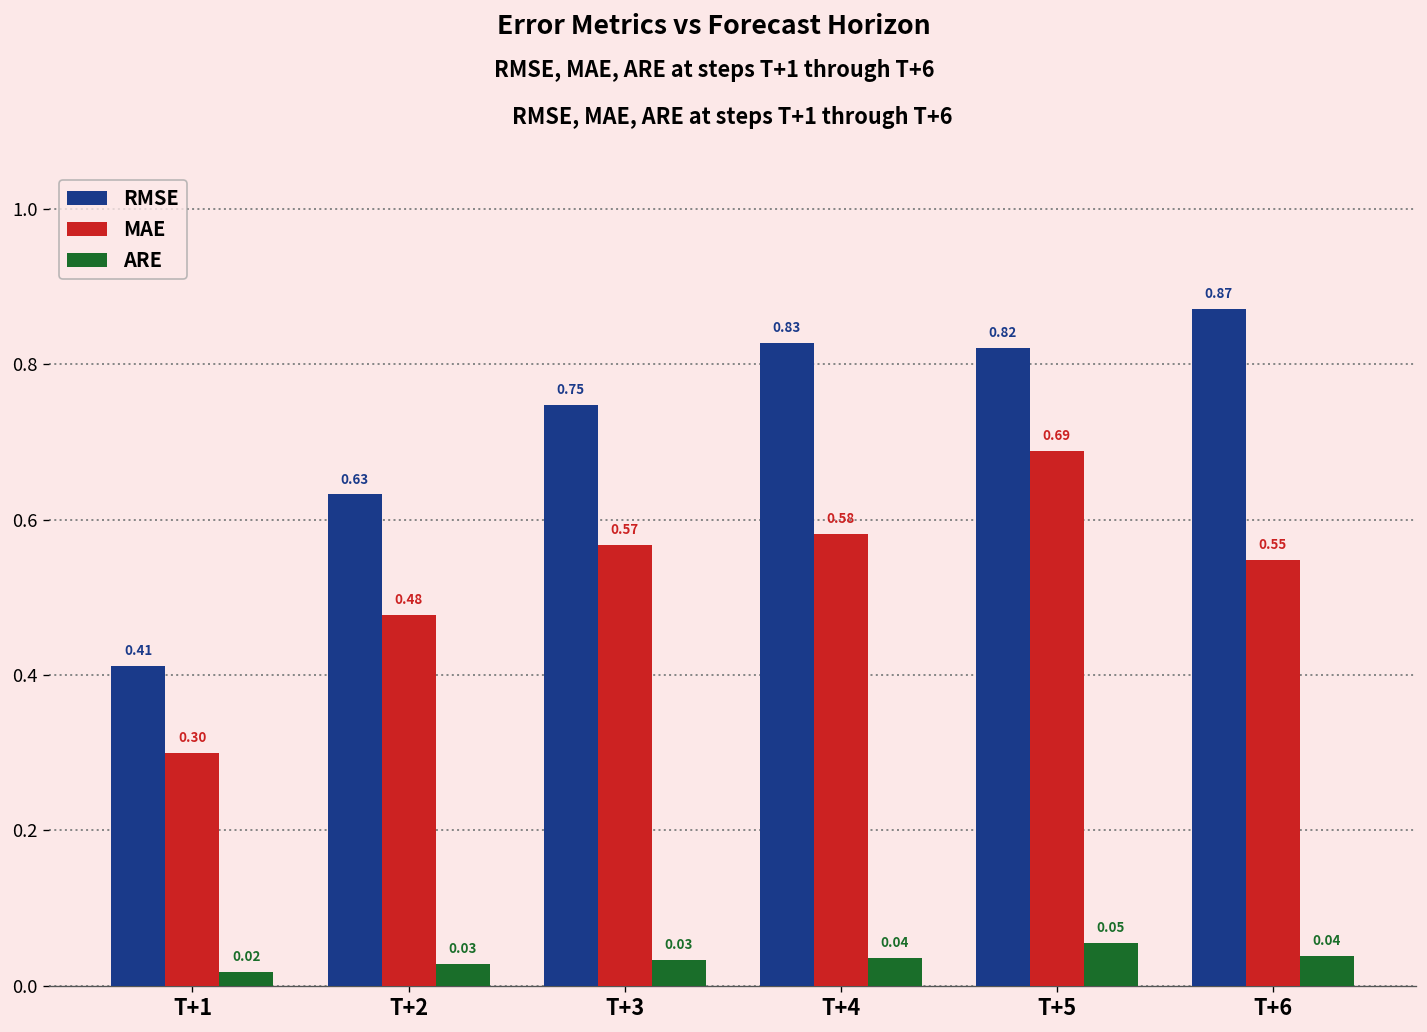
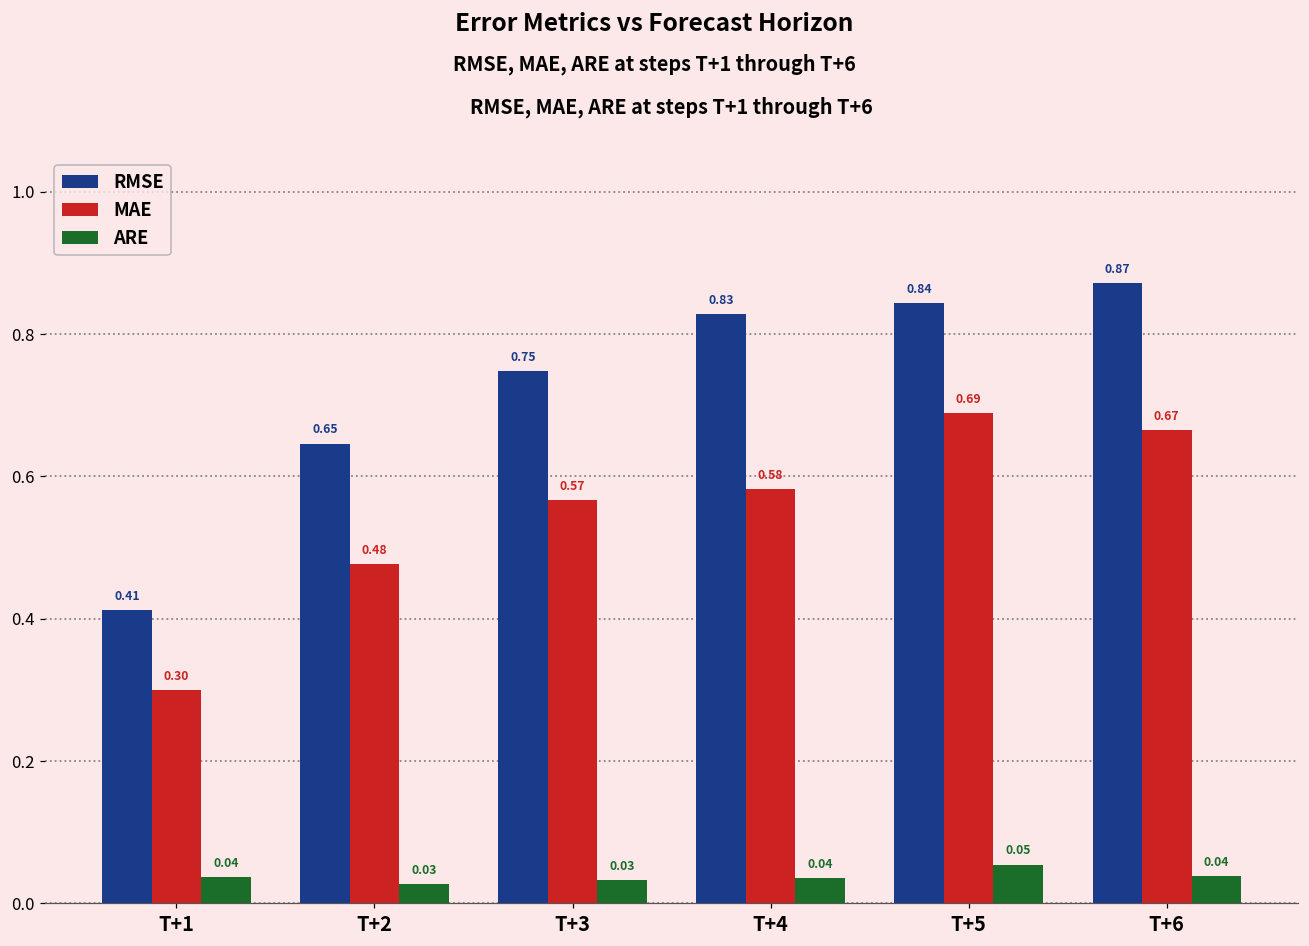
  {
    "RMSE": {
      "T+1": 0.41,
-     "T+2": 0.63,
+     "T+2": 0.65,
      "T+3": 0.75,
      "T+4": 0.83,
-     "T+5": 0.82,
+     "T+5": 0.84,
      "T+6": 0.87
    },
    "MAE": {
      "T+1": 0.30,
      "T+2": 0.48,
      "T+3": 0.57,
      "T+4": 0.58,
      "T+5": 0.69,
-     "T+6": 0.55
+     "T+6": 0.67
    },
    "ARE": {
-     "T+1": 0.02,
+     "T+1": 0.04,
      "T+2": 0.03,
      "T+3": 0.03,
      "T+4": 0.04,
      "T+5": 0.05,
      "T+6": 0.04
    }
  }
